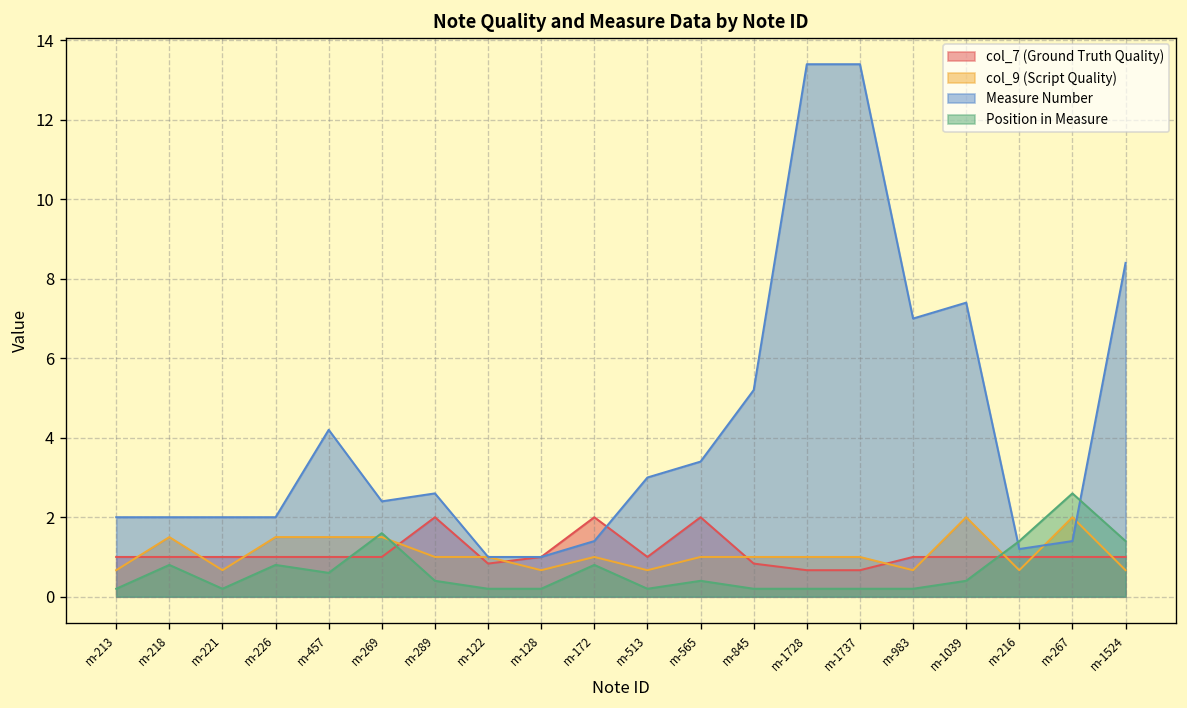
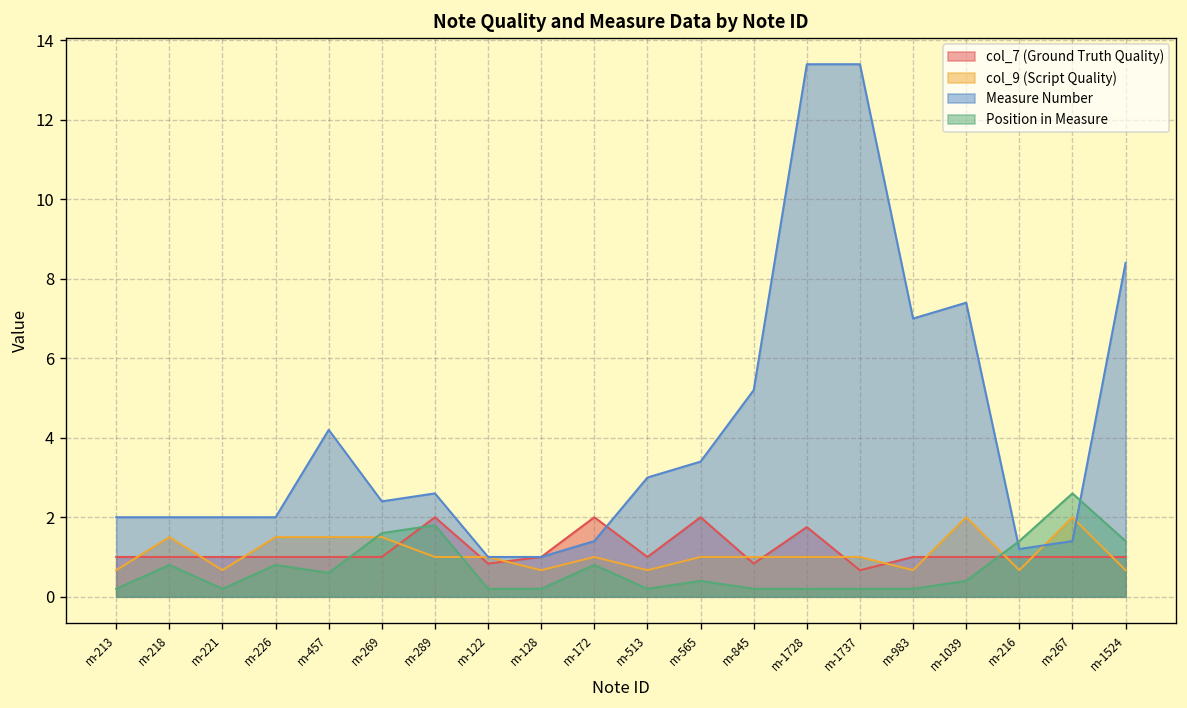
  {
    "col_7 (Ground Truth Quality)": {
      "m-213": 1.0,
      "m-218": 1.0,
      "m-221": 1.0,
      "m-226": 1.0,
      "m-457": 1.0,
      "m-269": 1.0,
      "m-289": 2.0,
      "m-122": 0.8,
      "m-172": 2.0,
      "m-513": 1.0,
      "m-565": 2.0,
      "m-845": 0.8,
-     "m-1728": 0.7,
+     "m-1728": 1.8,
      "m-1737": 0.7,
      "m-983": 1.0,
      "m-1039": 1.0,
      "m-216": 1.0,
      "m-267": 1.0,
      "m-1524": 1.0
    },
    "col_9 (Script Quality)": {
      "m-213": 0.7,
      "m-218": 1.5,
      "m-221": 0.7,
      "m-226": 1.5,
      "m-457": 1.5,
      "m-269": 1.5,
      "m-289": 1.0,
      "m-128": 0.7,
      "m-172": 1.0,
      "m-513": 0.7,
      "m-565": 1.0,
      "m-845": 1.0,
      "m-1728": 1.0,
      "m-1737": 1.0,
      "m-983": 0.7,
      "m-1039": 2.0,
      "m-216": 0.7,
      "m-267": 2.0,
      "m-1524": 0.7
    },
    "Measure Number": {
      "m-213": 2.0,
      "m-218": 2.0,
      "m-221": 2.0,
      "m-226": 2.0,
      "m-457": 4.2,
      "m-269": 2.4,
      "m-289": 2.6,
      "m-172": 1.4,
      "m-513": 3.0,
      "m-565": 3.4,
      "m-845": 5.2,
      "m-1728": 13.4,
      "m-1737": 13.4,
      "m-983": 7.0,
      "m-1039": 7.4,
      "m-216": 1.2,
      "m-267": 1.4,
      "m-1524": 8.4
    },
    "Position in Measure": {
      "m-213": 0.2,
      "m-218": 0.8,
      "m-221": 0.2,
      "m-226": 0.8,
      "m-457": 0.6,
      "m-269": 1.6,
-     "m-289": 0.4,
+     "m-289": 1.8,
      "m-122": 0.2,
      "m-128": 0.2,
      "m-172": 0.8,
      "m-513": 0.2,
      "m-565": 0.4,
      "m-845": 0.2,
      "m-1728": 0.2,
      "m-1737": 0.2,
      "m-983": 0.2,
      "m-1039": 0.4,
      "m-216": 1.4,
      "m-267": 2.6,
      "m-1524": 1.4
    }
  }
